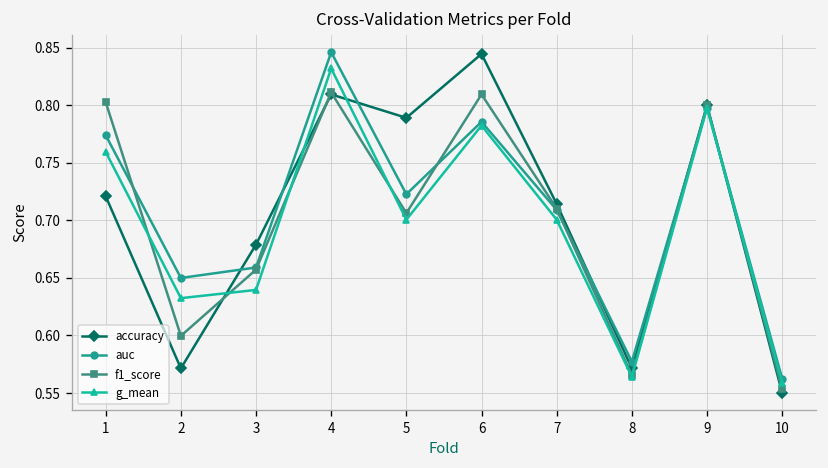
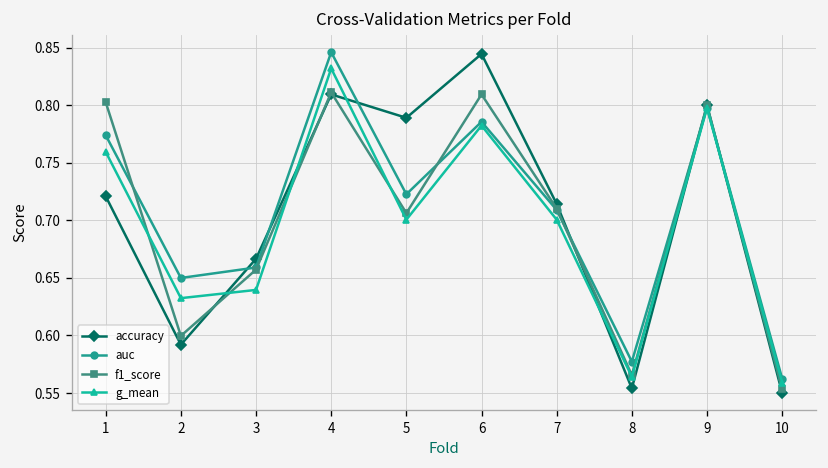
  {
    "accuracy": {
      "1": 0.72,
-     "2": 0.57,
-     "3": 0.68,
+     "2": 0.59,
+     "3": 0.67,
      "5": 0.79,
      "6": 0.84,
      "7": 0.71,
-     "8": 0.57,
+     "8": 0.55,
      "10": 0.55
    }
  }
